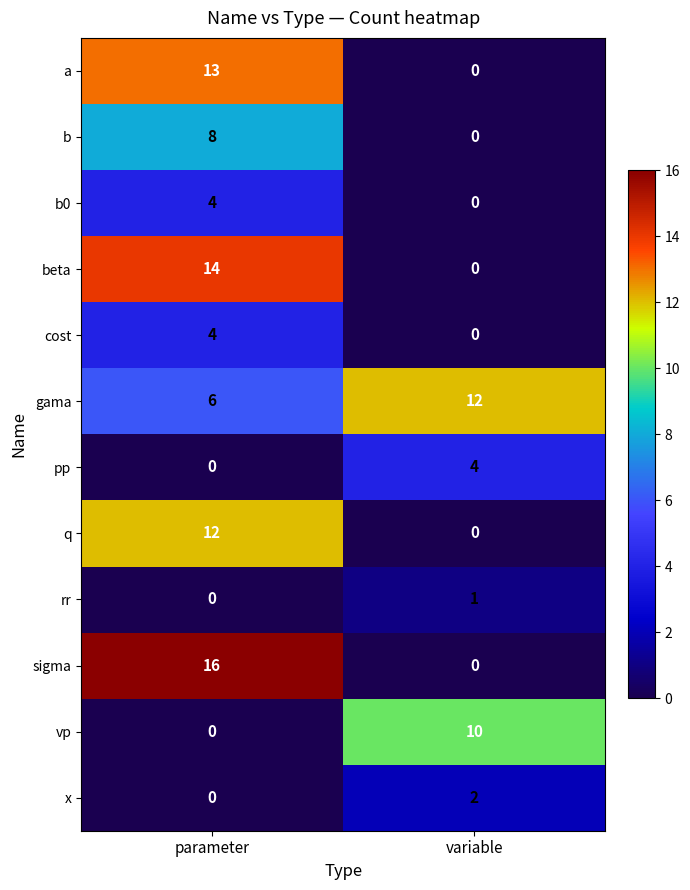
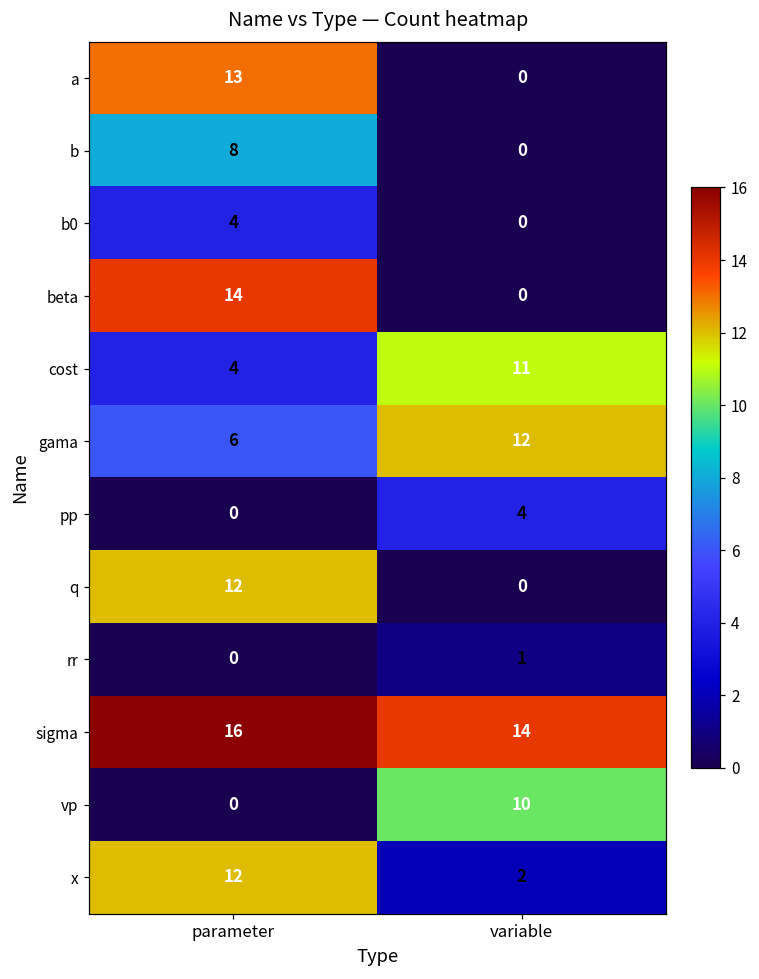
  {
    "a": {
      "parameter": 13,
      "variable": 0
    },
    "b": {
      "parameter": 8,
      "variable": 0
    },
    "b0": {
      "parameter": 4,
      "variable": 0
    },
    "beta": {
      "parameter": 14,
      "variable": 0
    },
    "cost": {
      "parameter": 4,
-     "variable": 0
+     "variable": 11
    },
    "gama": {
      "parameter": 6,
      "variable": 12
    },
    "pp": {
      "parameter": 0,
      "variable": 4
    },
    "q": {
      "parameter": 12,
      "variable": 0
    },
    "rr": {
      "parameter": 0,
      "variable": 1
    },
    "sigma": {
      "parameter": 16,
-     "variable": 0
+     "variable": 14
    },
    "vp": {
      "parameter": 0,
      "variable": 10
    },
    "x": {
-     "parameter": 0,
+     "parameter": 12,
      "variable": 2
    }
  }
